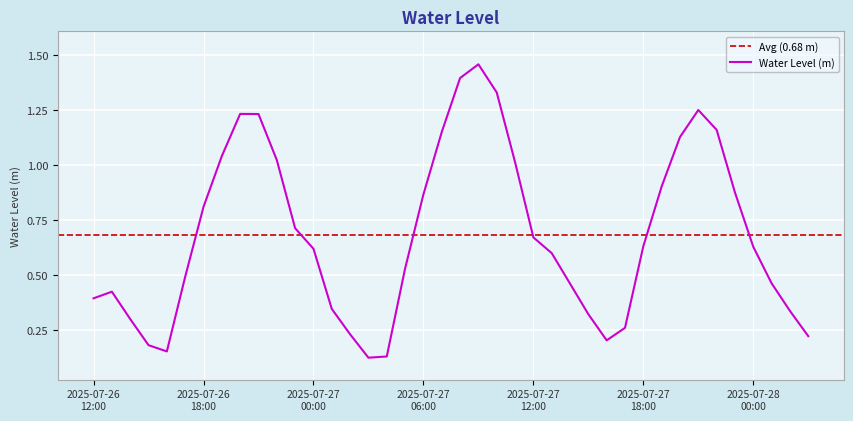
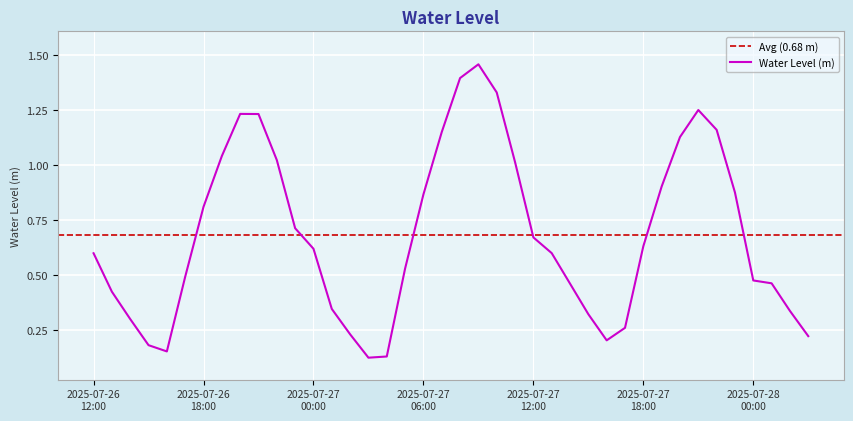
  {
-   "2025-07-26 12:00": 0.39,
+   "2025-07-26 12:00": 0.60,
    "2025-07-26 18:00": 0.81,
    "2025-07-27 00:00": 0.62,
    "2025-07-27 06:00": 0.87,
    "2025-07-27 12:00": 0.67,
    "2025-07-27 18:00": 0.63,
-   "2025-07-28 00:00": 0.63
+   "2025-07-28 00:00": 0.47
  }
